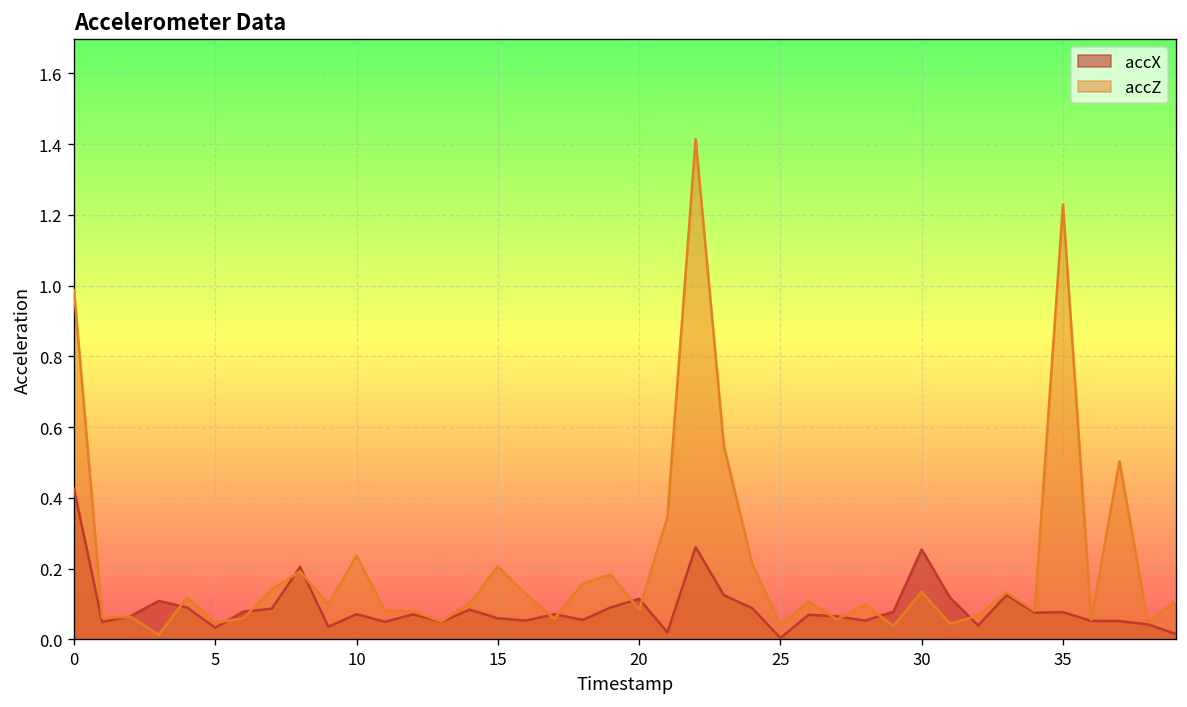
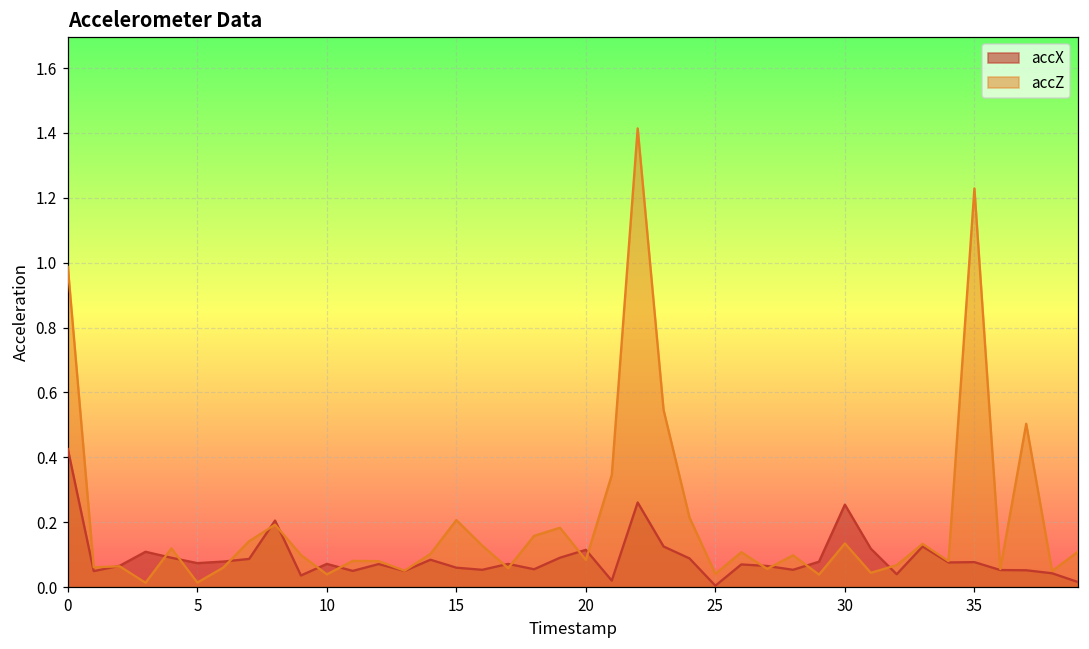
  {
    "accX": {
      "0": 0.43,
-     "5": 0.03,
+     "5": 0.07,
      "10": 0.07,
      "15": 0.06,
      "20": 0.11,
      "25": 0.00,
      "30": 0.25,
      "35": 0.08
    },
    "accZ": {
      "0": 0.99,
-     "5": 0.05,
-     "10": 0.24,
+     "5": 0.01,
+     "10": 0.04,
      "15": 0.21,
      "20": 0.08,
      "25": 0.04,
      "30": 0.13,
      "35": 1.23
    }
  }
